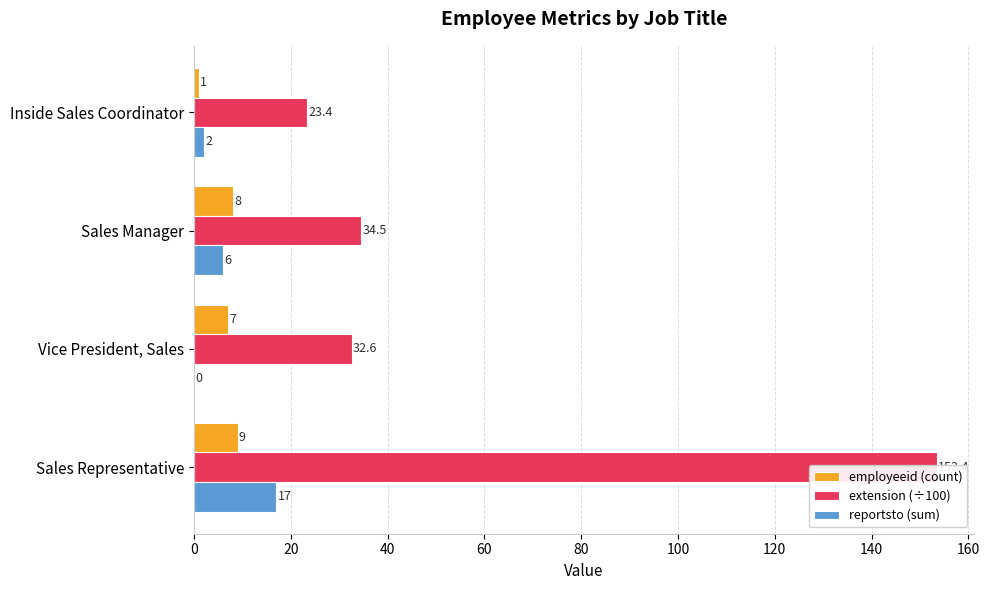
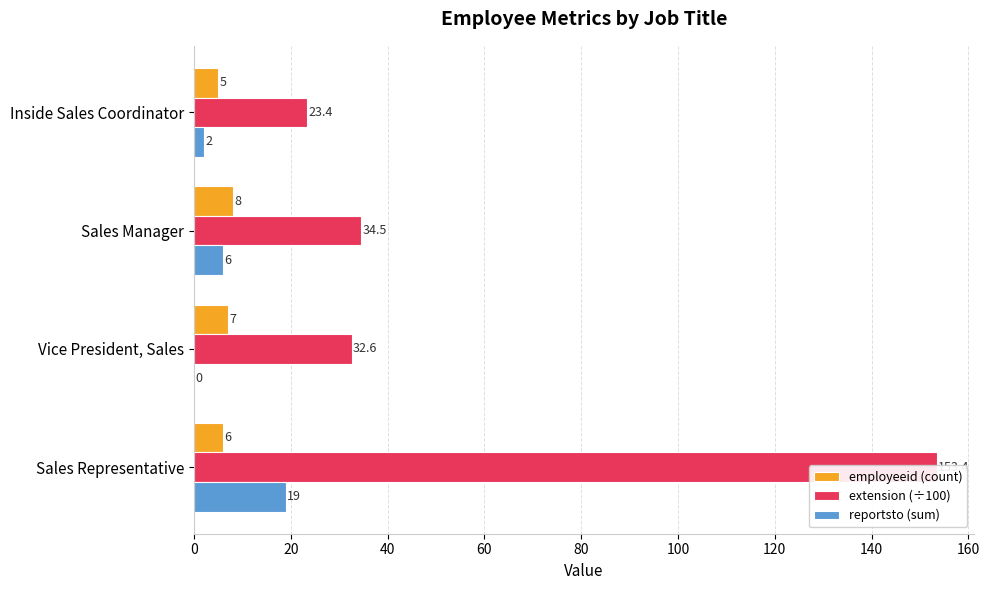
  {
    "employeeid (count)": {
-     "Inside Sales Coordinator": 1,
+     "Inside Sales Coordinator": 5,
      "Sales Manager": 8,
      "Vice President, Sales": 7,
-     "Sales Representative": 9
+     "Sales Representative": 6
    },
    "extension (÷100)": {
      "Inside Sales Coordinator": 23.4,
      "Sales Manager": 34.5,
      "Vice President, Sales": 32.6
    },
    "reportsto (sum)": {
      "Inside Sales Coordinator": 2,
      "Sales Manager": 6,
      "Vice President, Sales": 0,
-     "Sales Representative": 17
+     "Sales Representative": 19
    }
  }
